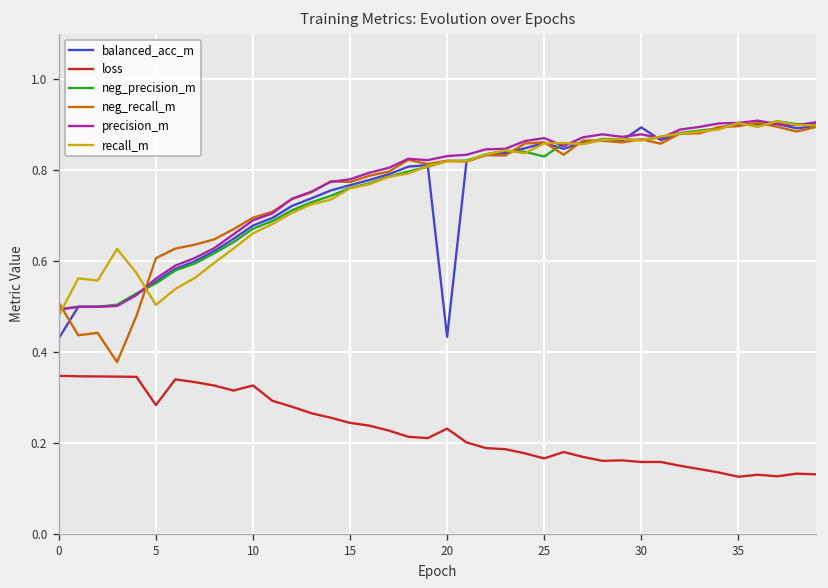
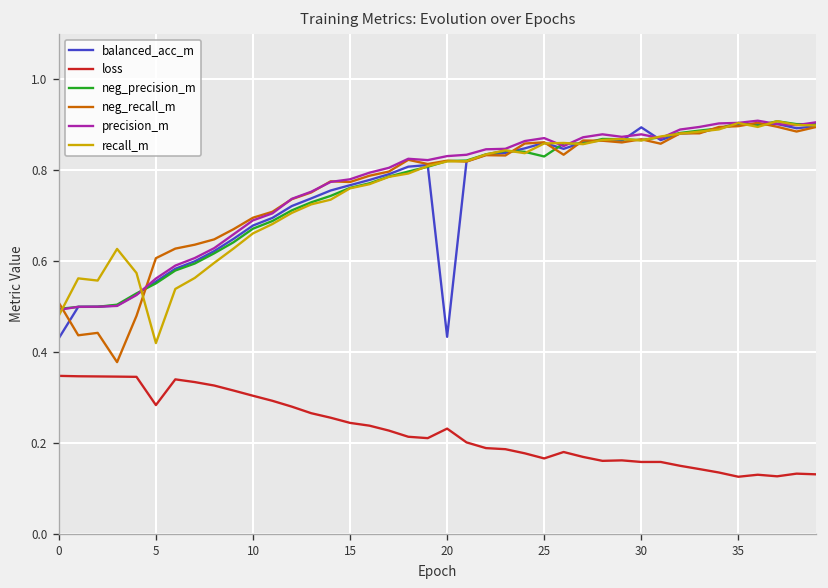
  {
    "balanced_acc_m": {
      "0": 0.43,
      "10": 0.68,
      "20": 0.43,
      "30": 0.89
    },
    "loss": {
      "0": 0.35,
      "5": 0.28,
-     "10": 0.33,
+     "10": 0.30,
      "15": 0.24,
      "20": 0.23,
      "25": 0.17,
      "30": 0.16,
      "35": 0.13
    },
    "neg_precision_m": {
      "10": 0.67,
      "25": 0.83
    },
    "neg_recall_m": {
      "0": 0.51,
      "5": 0.61
    },
    "precision_m": {
      "5": 0.56,
      "20": 0.83,
      "25": 0.87,
      "30": 0.88
    },
    "recall_m": {
      "0": 0.48,
-     "5": 0.50,
+     "5": 0.42,
      "10": 0.66
    }
  }
